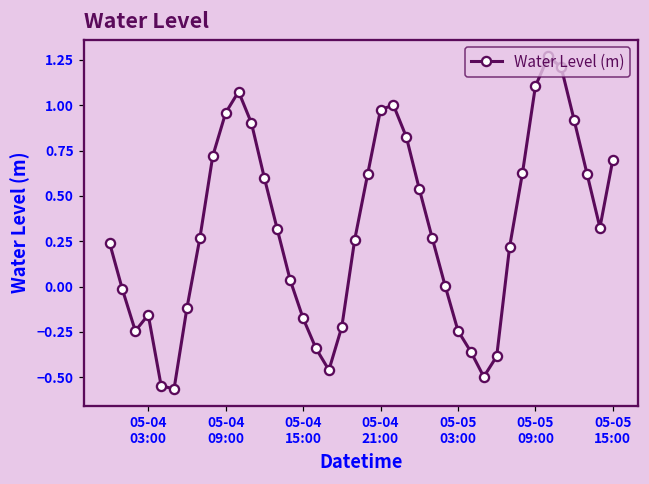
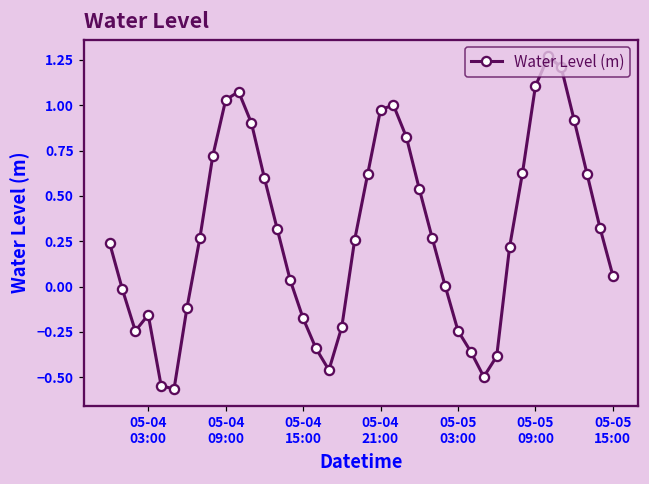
  {
    "05-04 03:00": -0.16,
-   "05-04 09:00": 0.96,
+   "05-04 09:00": 1.03,
    "05-04 15:00": -0.18,
    "05-04 21:00": 0.98,
    "05-05 03:00": -0.24,
    "05-05 09:00": 1.10,
-   "05-05 15:00": 0.70
+   "05-05 15:00": 0.06
  }
